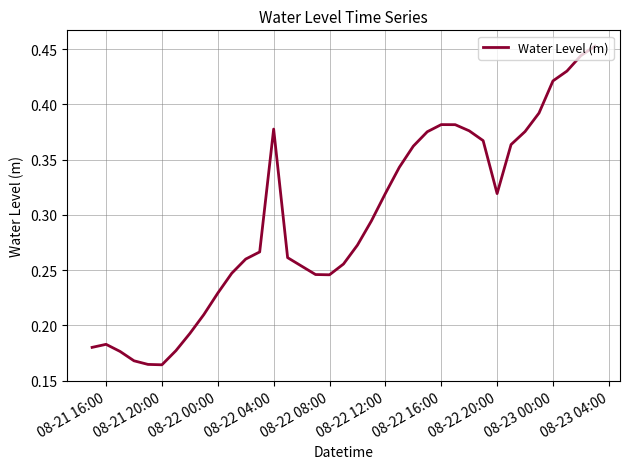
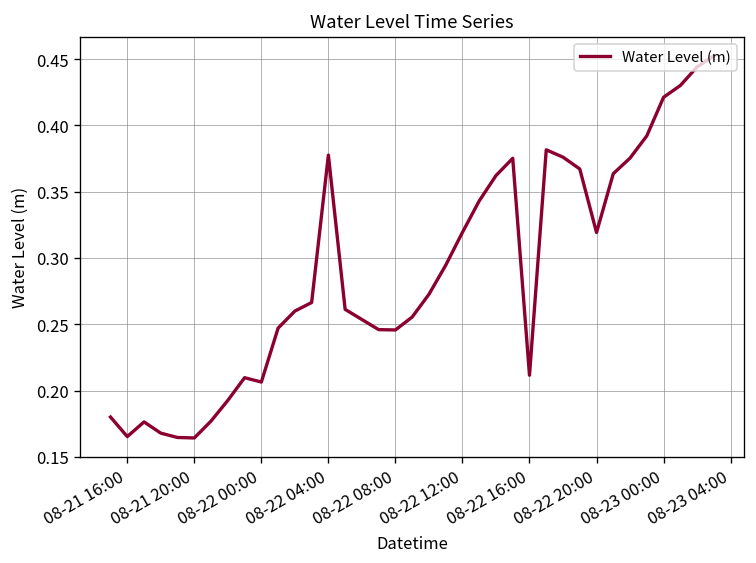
  {
-   "08-21 16:00": 0.183,
+   "08-21 16:00": 0.165,
    "08-21 20:00": 0.164,
-   "08-22 00:00": 0.229,
+   "08-22 00:00": 0.206,
    "08-22 04:00": 0.378,
    "08-22 08:00": 0.246,
    "08-22 12:00": 0.319,
-   "08-22 16:00": 0.382,
+   "08-22 16:00": 0.212,
    "08-22 20:00": 0.319,
    "08-23 00:00": 0.421
  }
